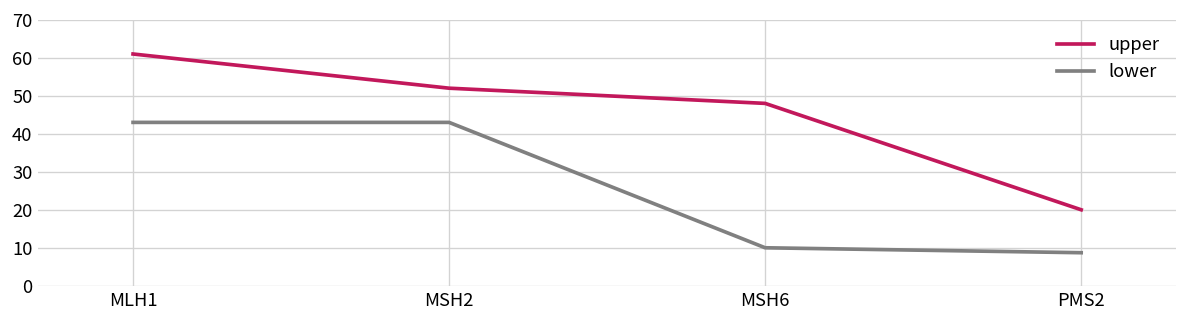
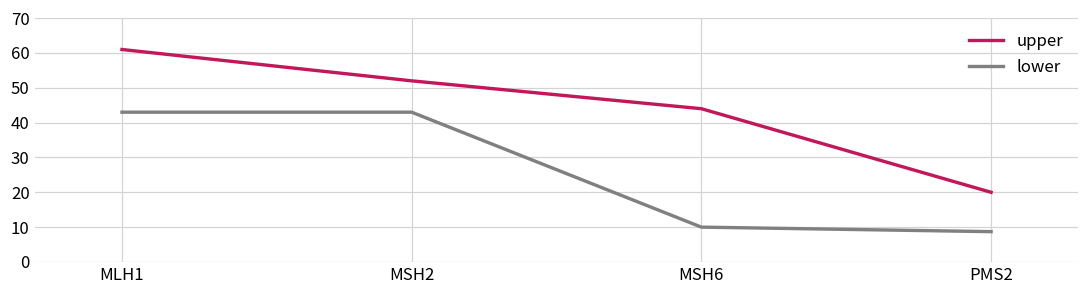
  {
    "upper": {
      "MLH1": 61,
      "MSH2": 52,
-     "MSH6": 48,
+     "MSH6": 44,
      "PMS2": 20
    },
    "lower": {
      "MLH1": 43,
      "MSH2": 43,
      "MSH6": 10,
      "PMS2": 9
    }
  }
